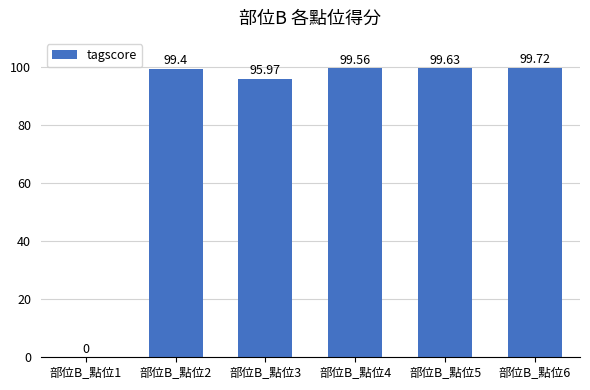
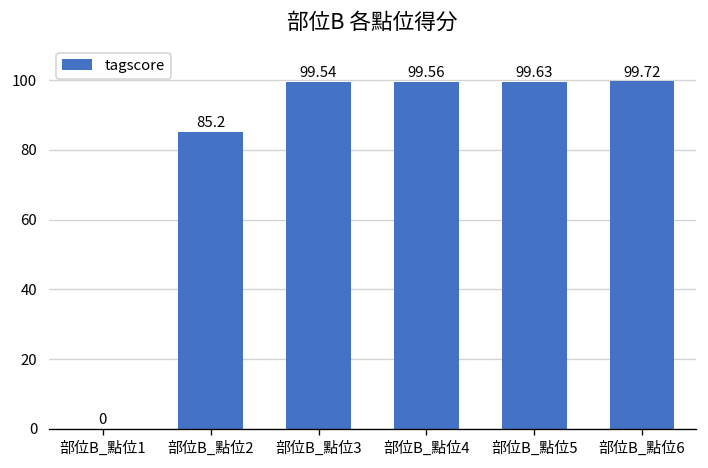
  {
    "部位B_點位1": 0,
-   "部位B_點位2": 99.4,
-   "部位B_點位3": 95.97,
+   "部位B_點位2": 85.2,
+   "部位B_點位3": 99.54,
    "部位B_點位4": 99.56,
    "部位B_點位5": 99.63,
    "部位B_點位6": 99.72
  }
